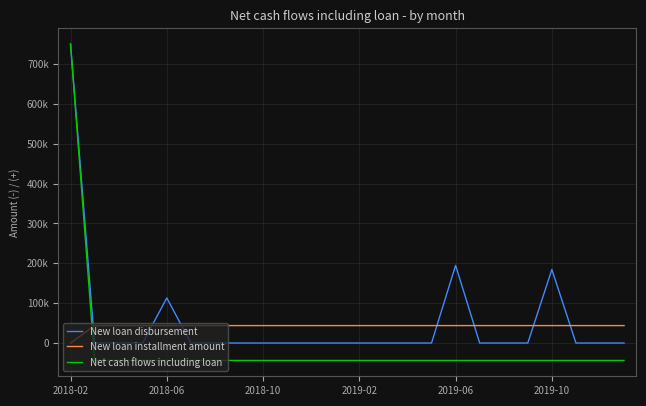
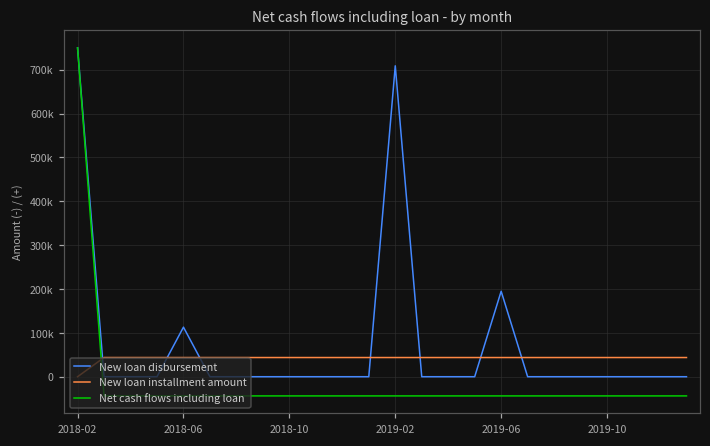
  {
    "New loan disbursement": {
      "2018-06": 110000,
      "2018-10": 0,
-     "2019-02": 0,
+     "2019-02": 710000,
      "2019-06": 190000,
-     "2019-10": 180000
+     "2019-10": 0
    },
    "New loan installment amount": {
      "2018-10": 40000,
      "2019-02": 40000,
      "2019-06": 40000,
      "2019-10": 40000
    },
    "Net cash flows including loan": {
      "2018-10": -40000,
      "2019-02": -40000,
      "2019-06": -40000,
      "2019-10": -40000
    }
  }
